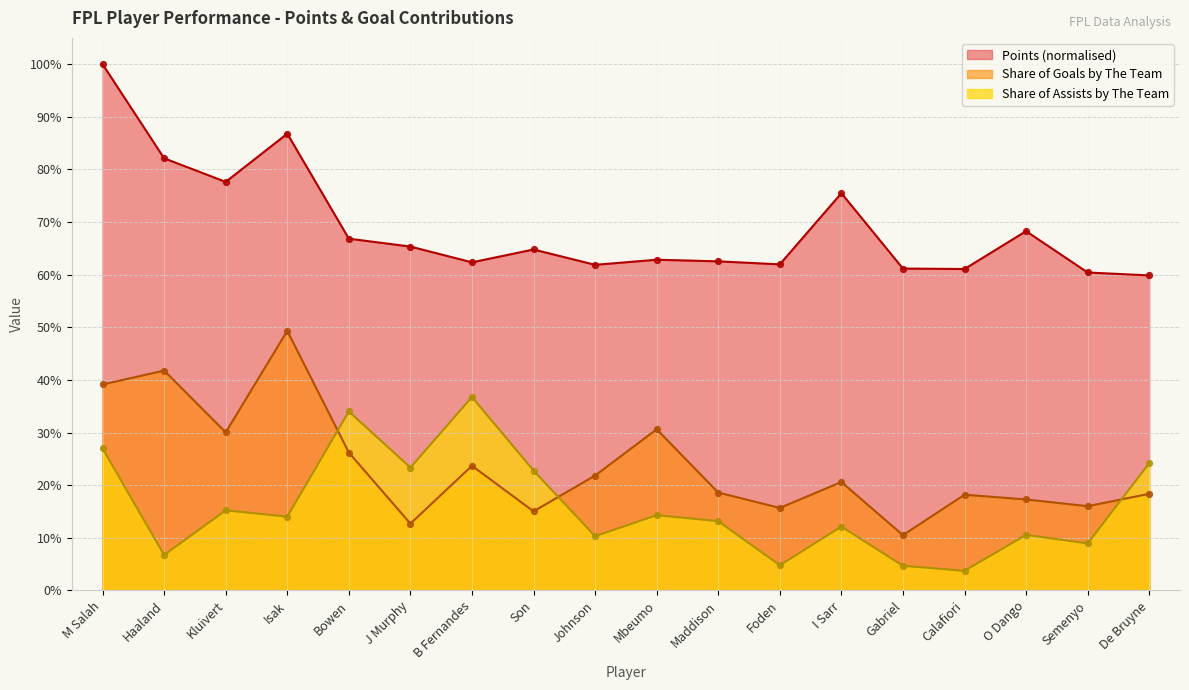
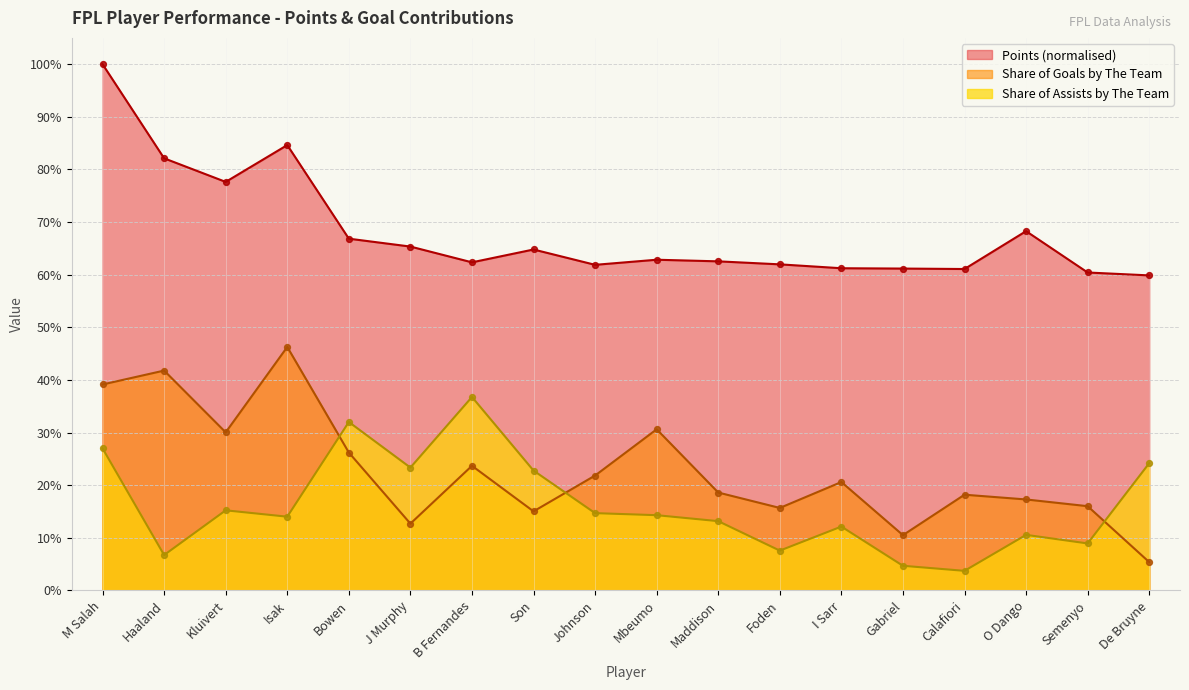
  {
    "Points (normalised)": {
      "M Salah": "100%",
      "Haaland": "82%",
      "Kluivert": "78%",
-     "Isak": "87%",
+     "Isak": "85%",
      "Bowen": "67%",
      "J Murphy": "65%",
      "B Fernandes": "62%",
      "Son": "65%",
      "Johnson": "62%",
      "Mbeumo": "63%",
      "Maddison": "63%",
      "Foden": "62%",
-     "I Sarr": "75%",
+     "I Sarr": "61%",
      "Gabriel": "61%",
      "Calafiori": "61%",
      "O Dango": "68%",
      "Semenyo": "60%",
      "De Bruyne": "60%"
    },
    "Share of Goals by The Team": {
      "M Salah": "39%",
      "Haaland": "42%",
      "Kluivert": "30%",
-     "Isak": "49%",
+     "Isak": "46%",
      "Bowen": "26%",
      "J Murphy": "13%",
      "B Fernandes": "24%",
      "Son": "15%",
      "Johnson": "22%",
      "Mbeumo": "31%",
      "Maddison": "19%",
      "Foden": "16%",
      "I Sarr": "21%",
      "Gabriel": "10%",
      "Calafiori": "18%",
      "O Dango": "17%",
      "Semenyo": "16%",
-     "De Bruyne": "18%"
+     "De Bruyne": "5%"
    },
    "Share of Assists by The Team": {
      "M Salah": "27%",
      "Haaland": "7%",
      "Kluivert": "15%",
      "Isak": "14%",
-     "Bowen": "34%",
+     "Bowen": "32%",
      "J Murphy": "23%",
      "B Fernandes": "37%",
      "Son": "23%",
-     "Johnson": "10%",
+     "Johnson": "15%",
      "Mbeumo": "14%",
      "Maddison": "13%",
-     "Foden": "5%",
+     "Foden": "8%",
      "I Sarr": "12%",
      "Gabriel": "5%",
      "Calafiori": "4%",
      "O Dango": "11%",
      "Semenyo": "9%",
      "De Bruyne": "24%"
    }
  }
